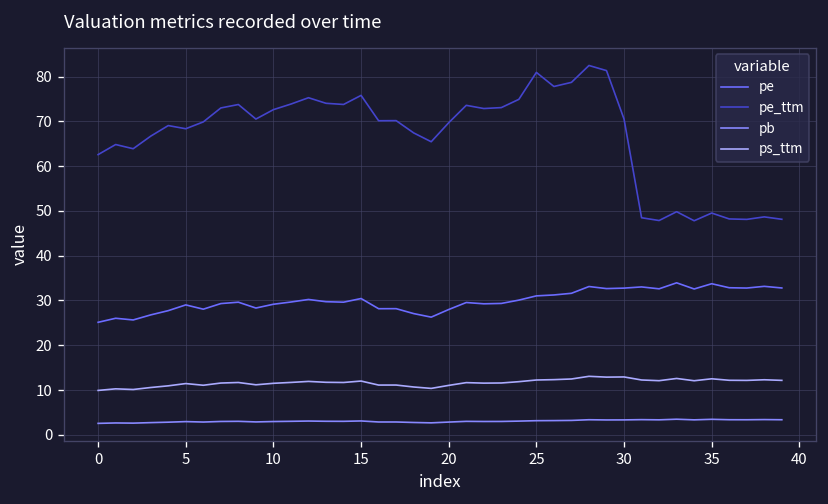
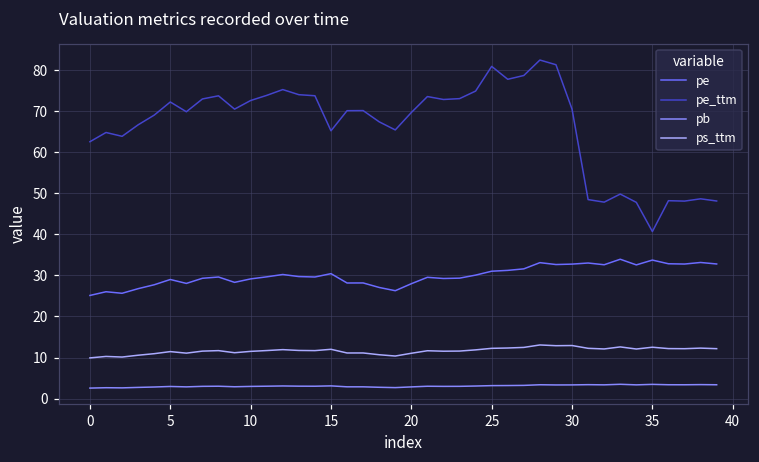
  {
    "pe_ttm": {
      "0": 63,
-     "5": 68,
+     "5": 72,
      "10": 73,
-     "15": 76,
+     "15": 65,
      "20": 70,
      "25": 81,
      "30": 71,
-     "35": 50
+     "35": 41
    }
  }
